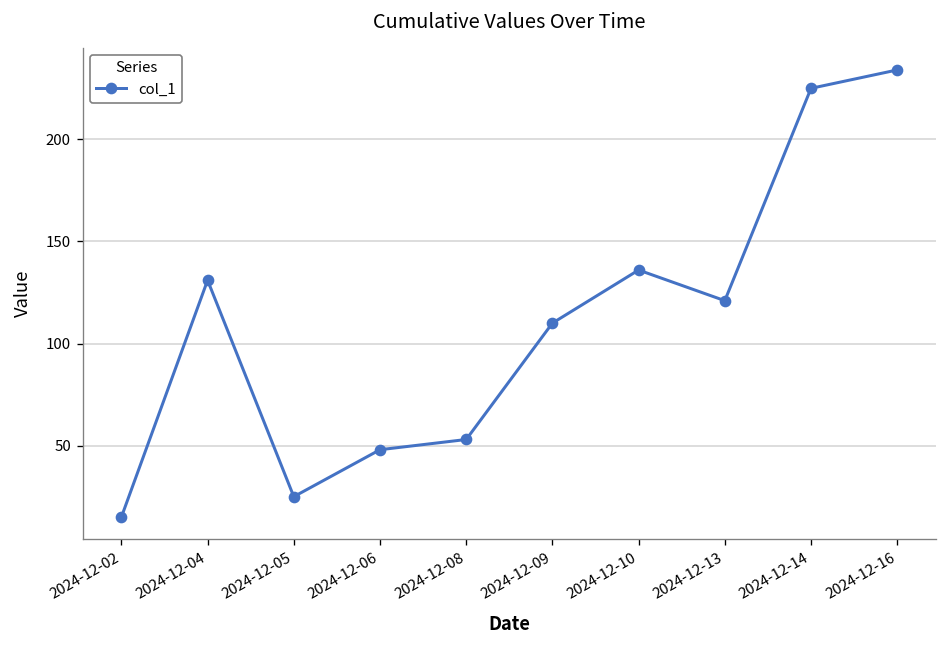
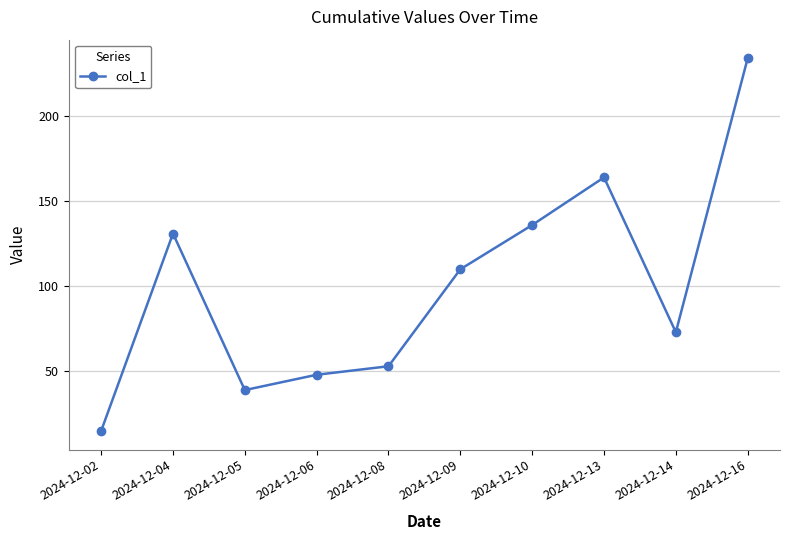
  {
    "2024-12-02": 15,
    "2024-12-04": 131,
-   "2024-12-05": 25,
+   "2024-12-05": 39,
    "2024-12-06": 48,
    "2024-12-08": 53,
    "2024-12-09": 110,
    "2024-12-10": 136,
-   "2024-12-13": 121,
-   "2024-12-14": 225,
+   "2024-12-13": 164,
+   "2024-12-14": 73,
    "2024-12-16": 234
  }
